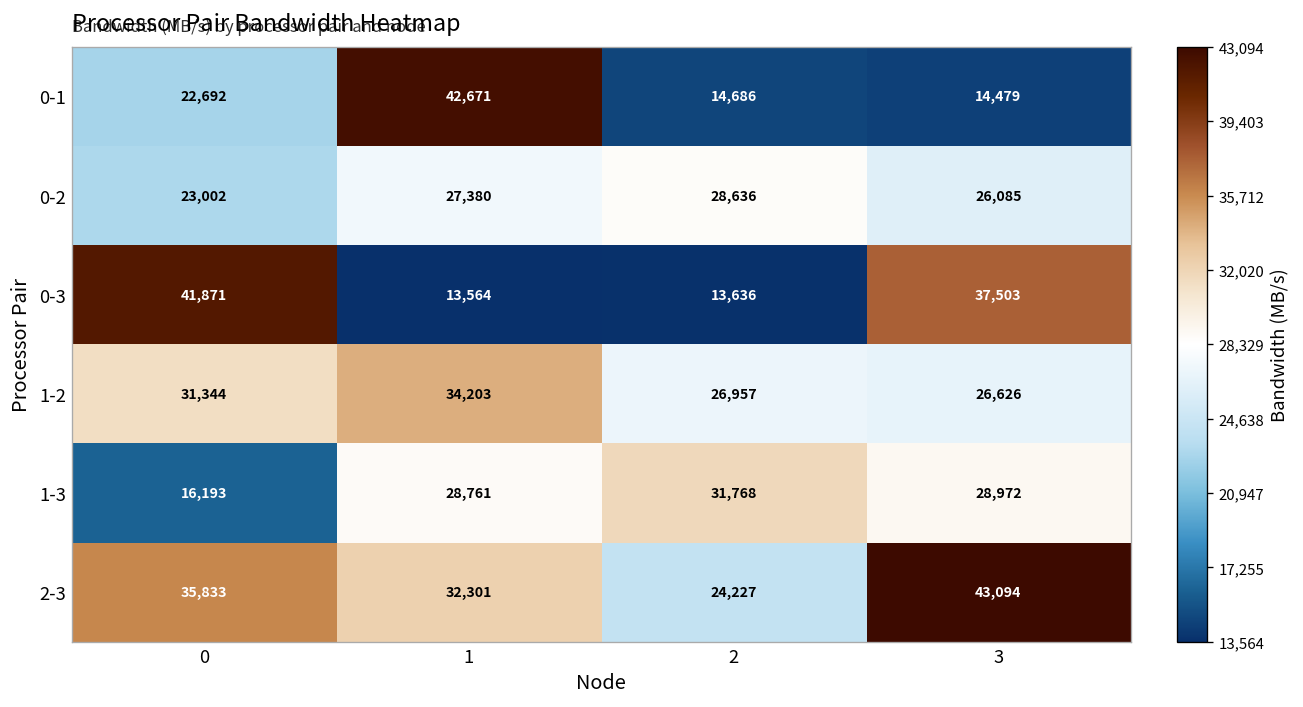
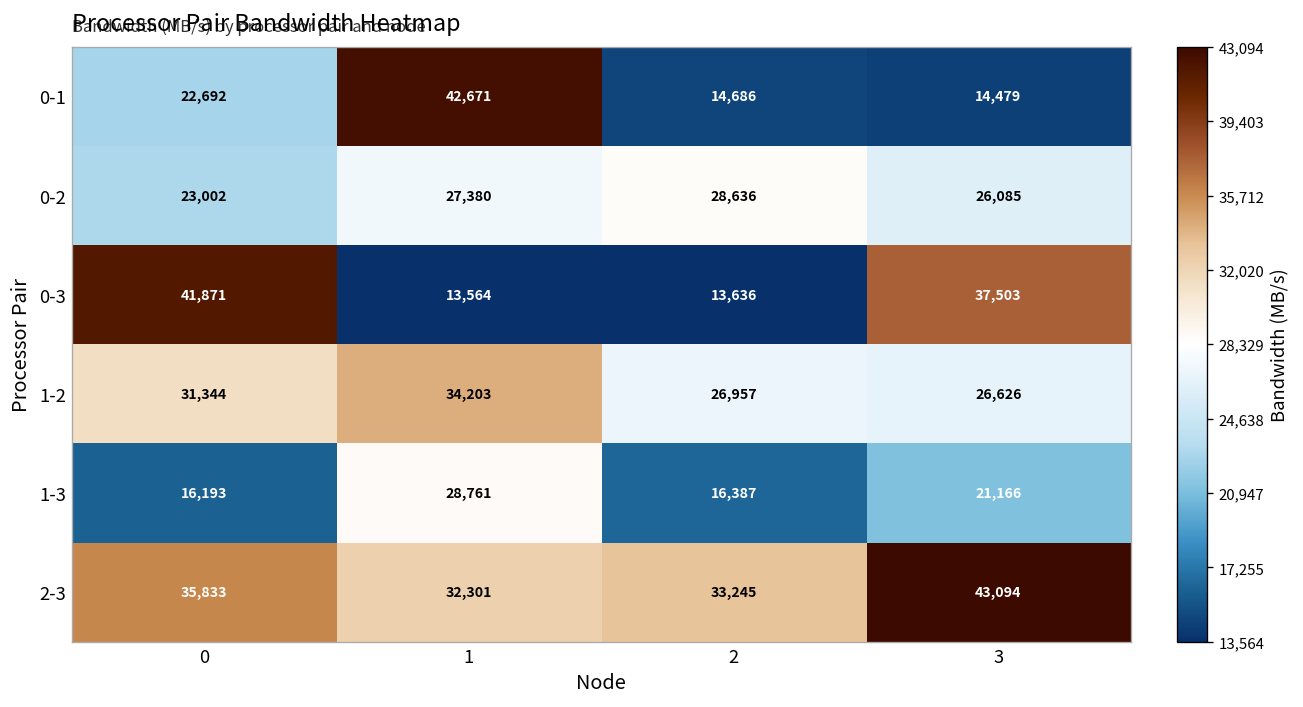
  {
    "0-1": {
      "0": "22,692",
      "1": "42,671",
      "2": "14,686",
      "3": "14,479"
    },
    "0-2": {
      "0": "23,002",
      "1": "27,380",
      "2": "28,636",
      "3": "26,085"
    },
    "0-3": {
      "0": "41,871",
      "1": "13,564",
      "2": "13,636",
      "3": "37,503"
    },
    "1-2": {
      "0": "31,344",
      "1": "34,203",
      "2": "26,957",
      "3": "26,626"
    },
    "1-3": {
      "0": "16,193",
      "1": "28,761",
-     "2": "31,768",
-     "3": "28,972"
+     "2": "16,387",
+     "3": "21,166"
    },
    "2-3": {
      "0": "35,833",
      "1": "32,301",
-     "2": "24,227",
+     "2": "33,245",
      "3": "43,094"
    }
  }
